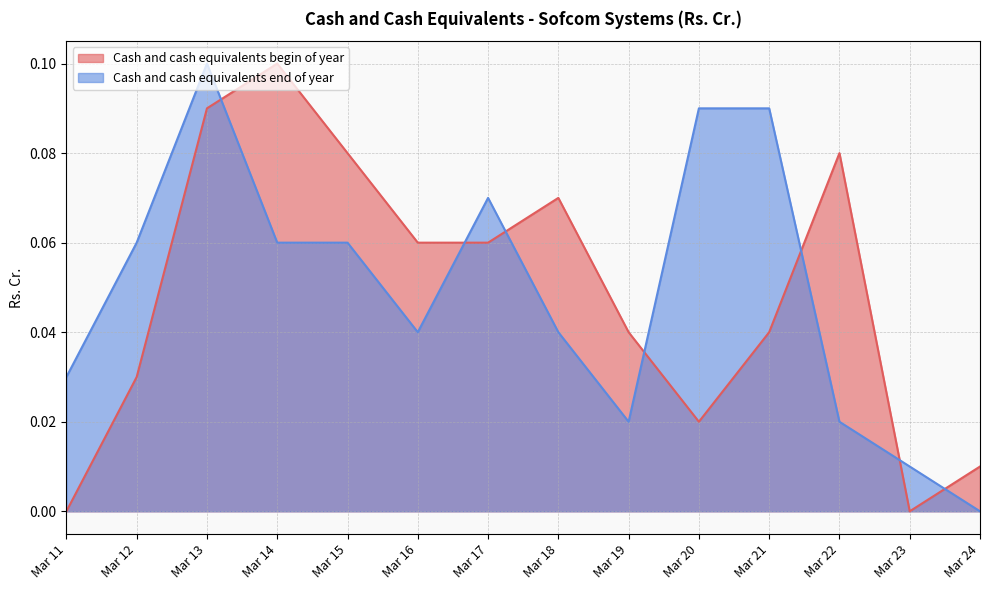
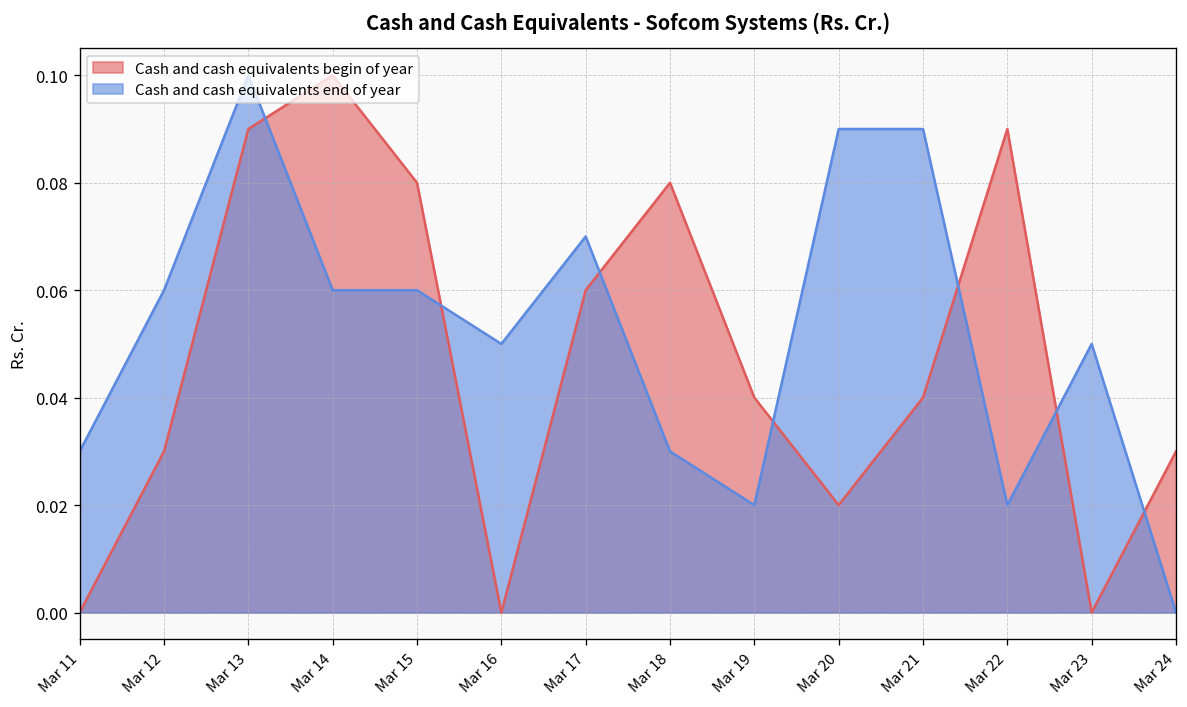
  {
    "Cash and cash equivalents begin of year": {
      "Mar 11": 0.00,
      "Mar 12": 0.03,
      "Mar 13": 0.09,
      "Mar 15": 0.08,
-     "Mar 16": 0.06,
+     "Mar 16": 0.00,
      "Mar 17": 0.06,
-     "Mar 18": 0.07,
+     "Mar 18": 0.08,
      "Mar 19": 0.04,
      "Mar 20": 0.02,
      "Mar 21": 0.04,
-     "Mar 22": 0.08,
+     "Mar 22": 0.09,
      "Mar 23": 0.00,
-     "Mar 24": 0.01
+     "Mar 24": 0.03
    },
    "Cash and cash equivalents end of year": {
      "Mar 11": 0.03,
      "Mar 12": 0.06,
      "Mar 14": 0.06,
      "Mar 15": 0.06,
-     "Mar 16": 0.04,
+     "Mar 16": 0.05,
      "Mar 17": 0.07,
-     "Mar 18": 0.04,
+     "Mar 18": 0.03,
      "Mar 19": 0.02,
      "Mar 20": 0.09,
      "Mar 21": 0.09,
      "Mar 22": 0.02,
-     "Mar 23": 0.01,
+     "Mar 23": 0.05,
      "Mar 24": 0.00
    }
  }
